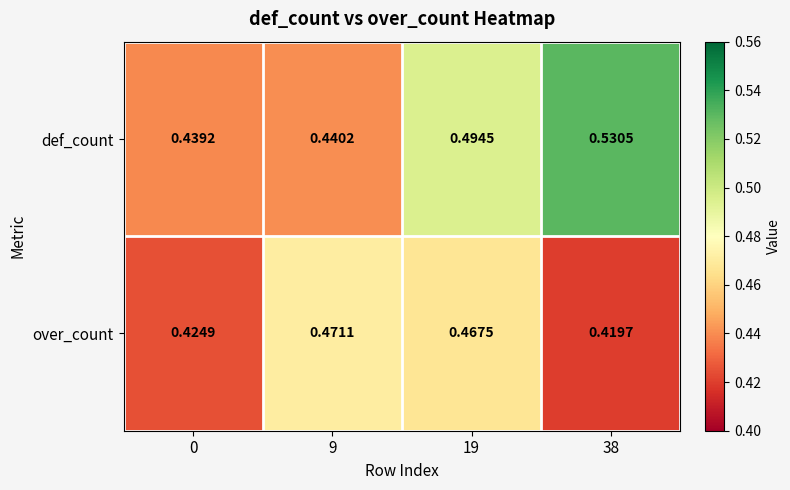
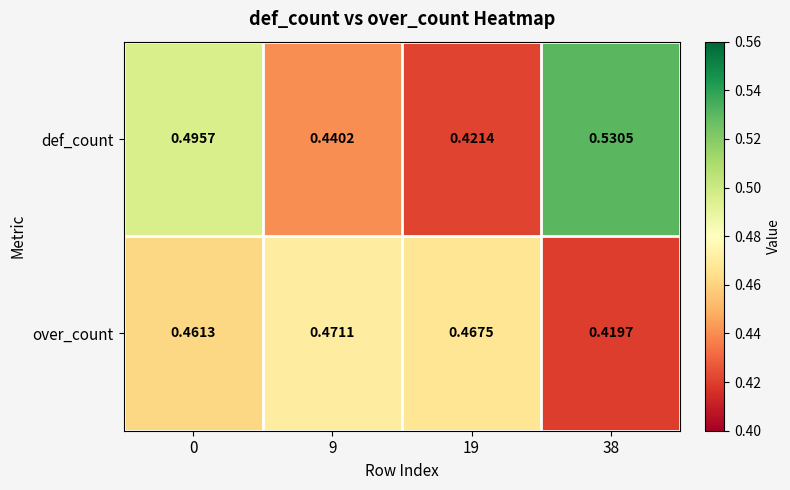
  {
    "def_count": {
-     "0": 0.4392,
+     "0": 0.4957,
      "9": 0.4402,
-     "19": 0.4945,
+     "19": 0.4214,
      "38": 0.5305
    },
    "over_count": {
-     "0": 0.4249,
+     "0": 0.4613,
      "9": 0.4711,
      "19": 0.4675,
      "38": 0.4197
    }
  }
